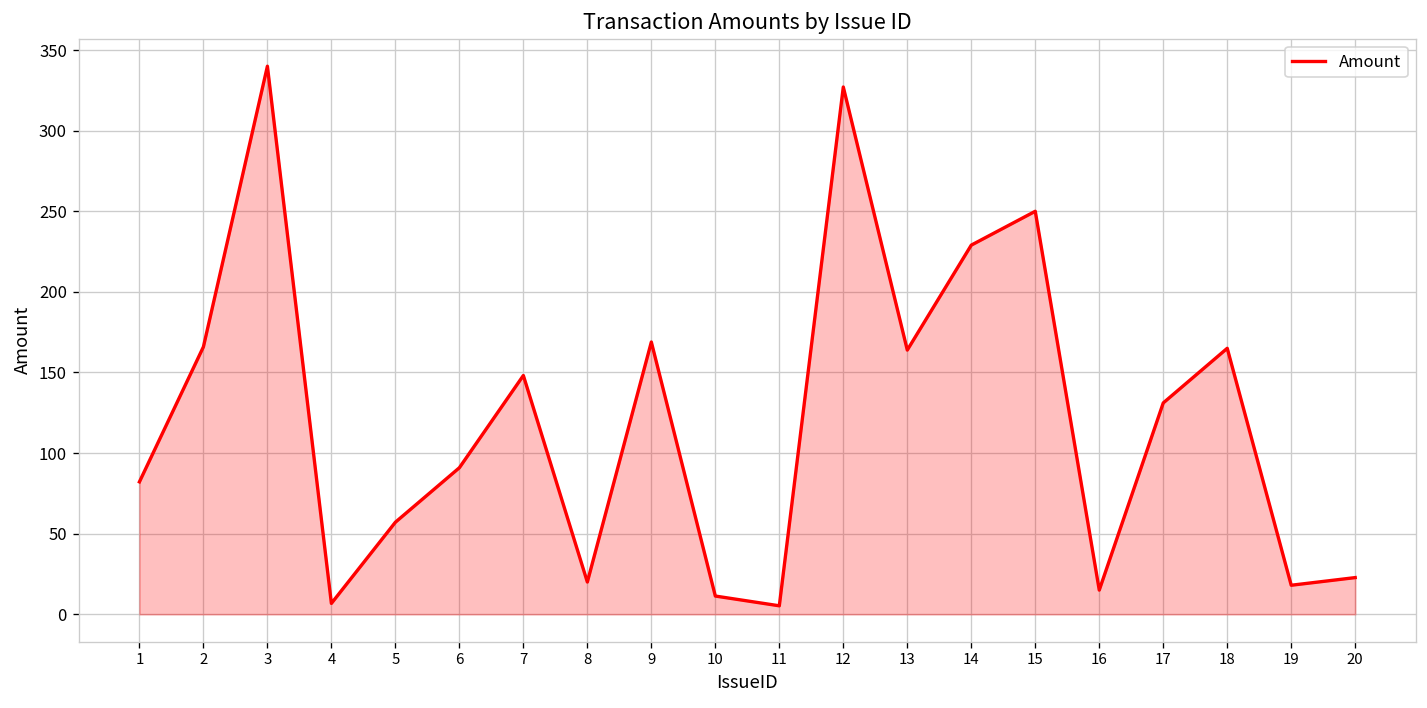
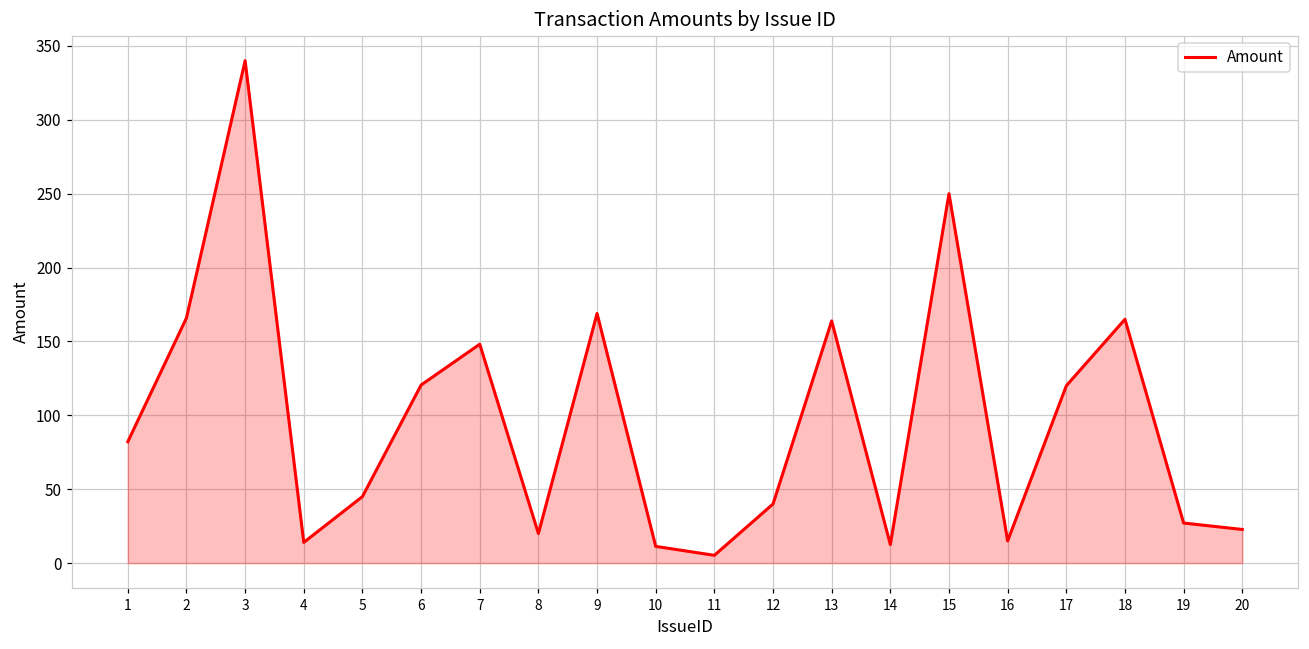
  {
    "1": 82,
    "2": 166,
    "3": 340,
-   "4": 7,
-   "5": 57,
-   "6": 91,
+   "4": 14,
+   "5": 45,
+   "6": 121,
    "7": 148,
    "8": 20,
    "9": 169,
    "10": 11,
    "11": 5,
-   "12": 327,
+   "12": 40,
    "13": 164,
-   "14": 229,
+   "14": 13,
    "15": 250,
    "16": 15,
-   "17": 131,
+   "17": 120,
    "18": 165,
-   "19": 18,
+   "19": 27,
    "20": 23
  }
